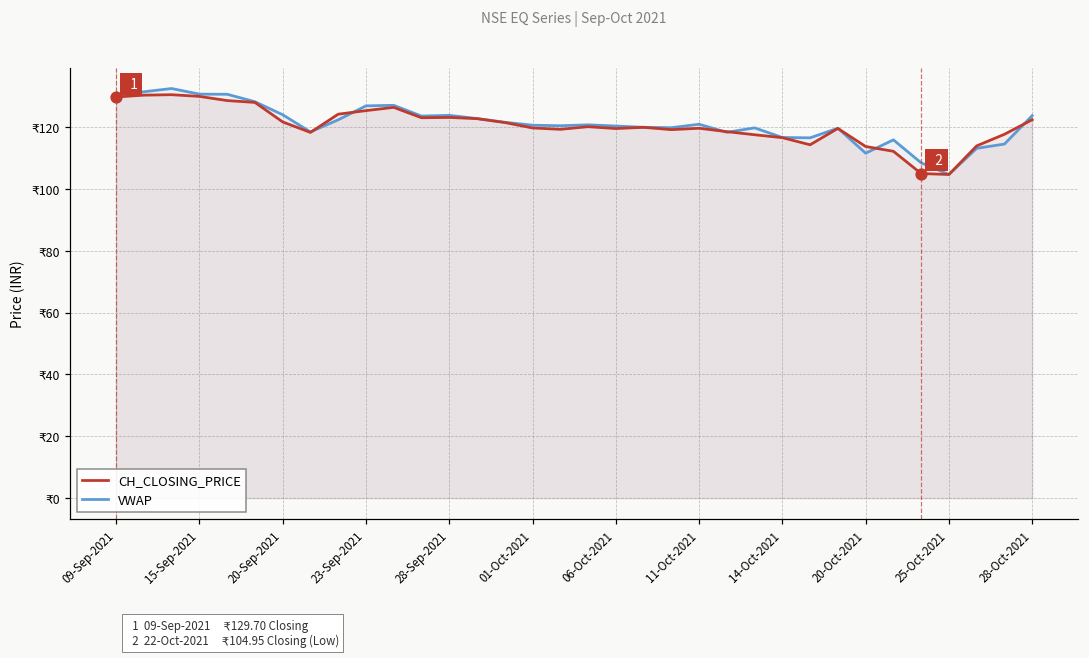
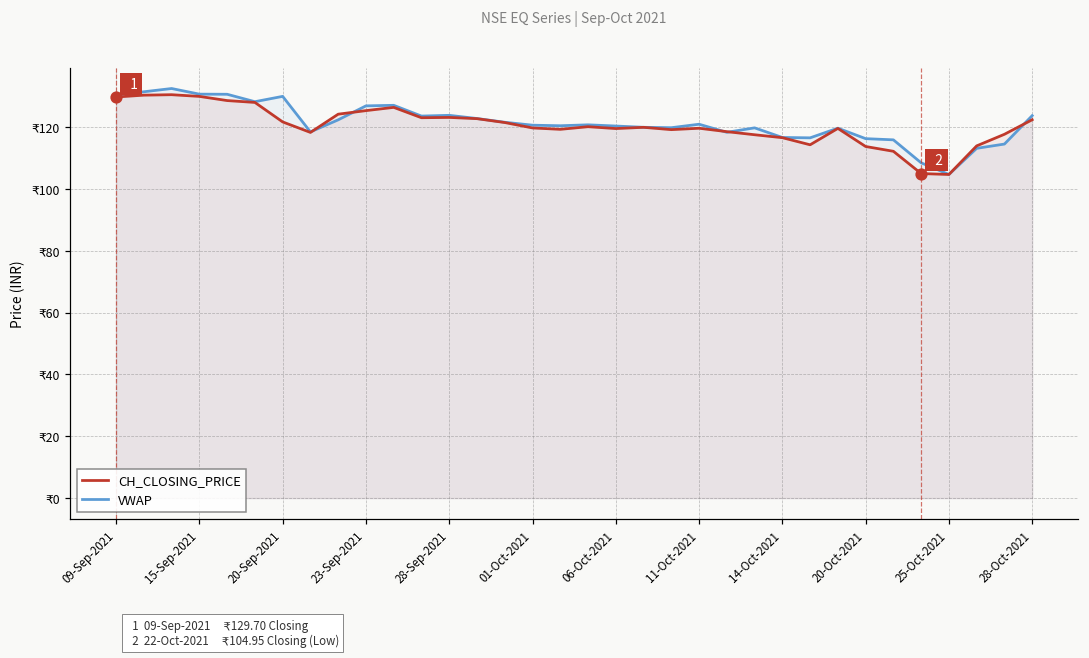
  {
    "VWAP": {
-     "20-Sep-2021": "₹124",
+     "20-Sep-2021": "₹130",
      "23-Sep-2021": "₹127",
      "11-Oct-2021": "₹121",
-     "20-Oct-2021": "₹112",
+     "20-Oct-2021": "₹116",
      "28-Oct-2021": "₹124"
    }
  }
